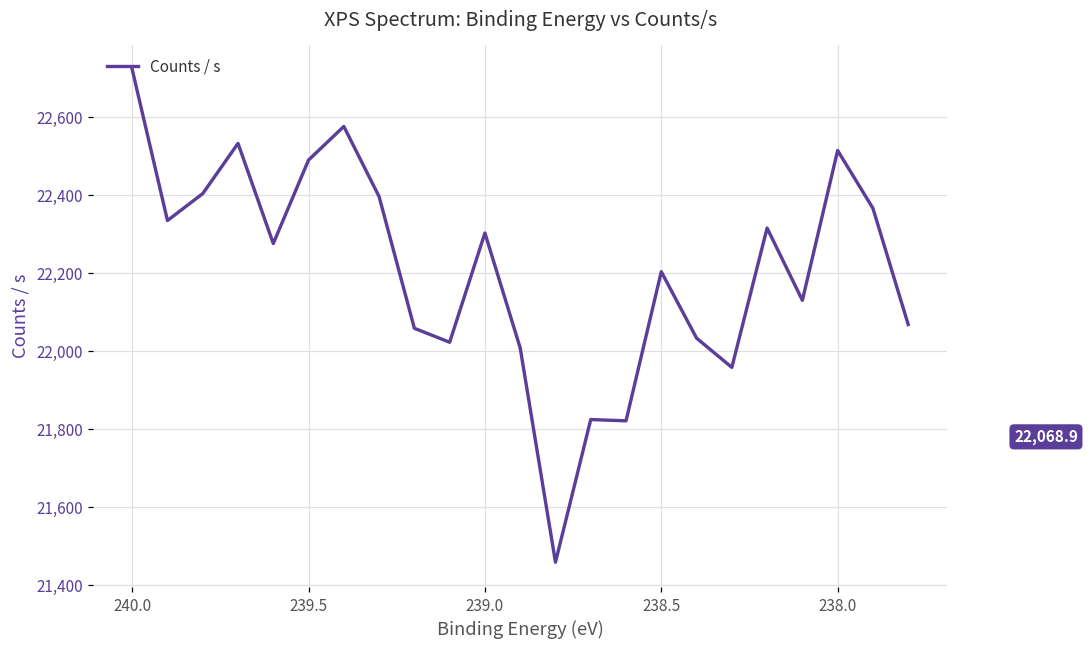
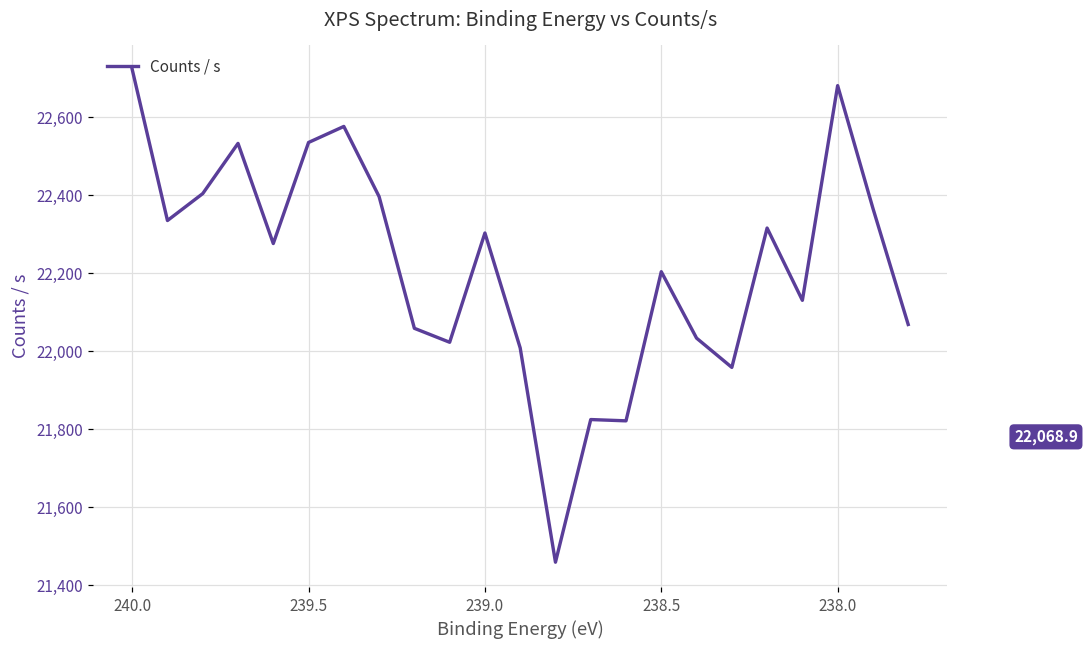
  {
    "240.0": "22,720",
-   "239.5": "22,490",
+   "239.5": "22,540",
    "239.0": "22,300",
    "238.5": "22,200",
-   "238.0": "22,520"
+   "238.0": "22,680"
  }
